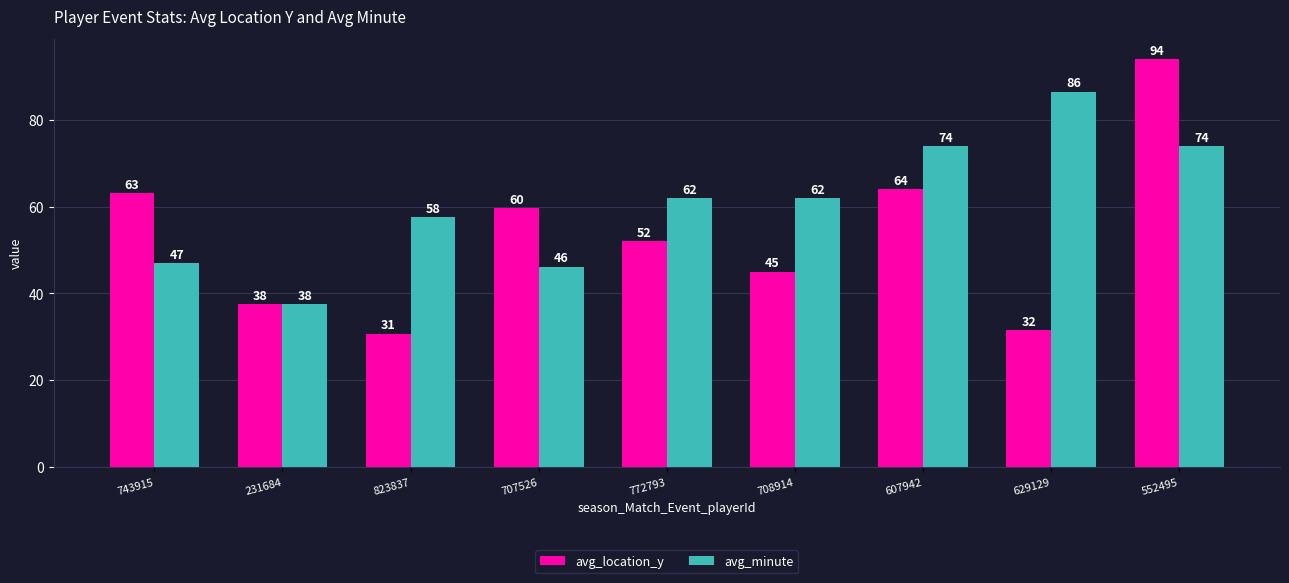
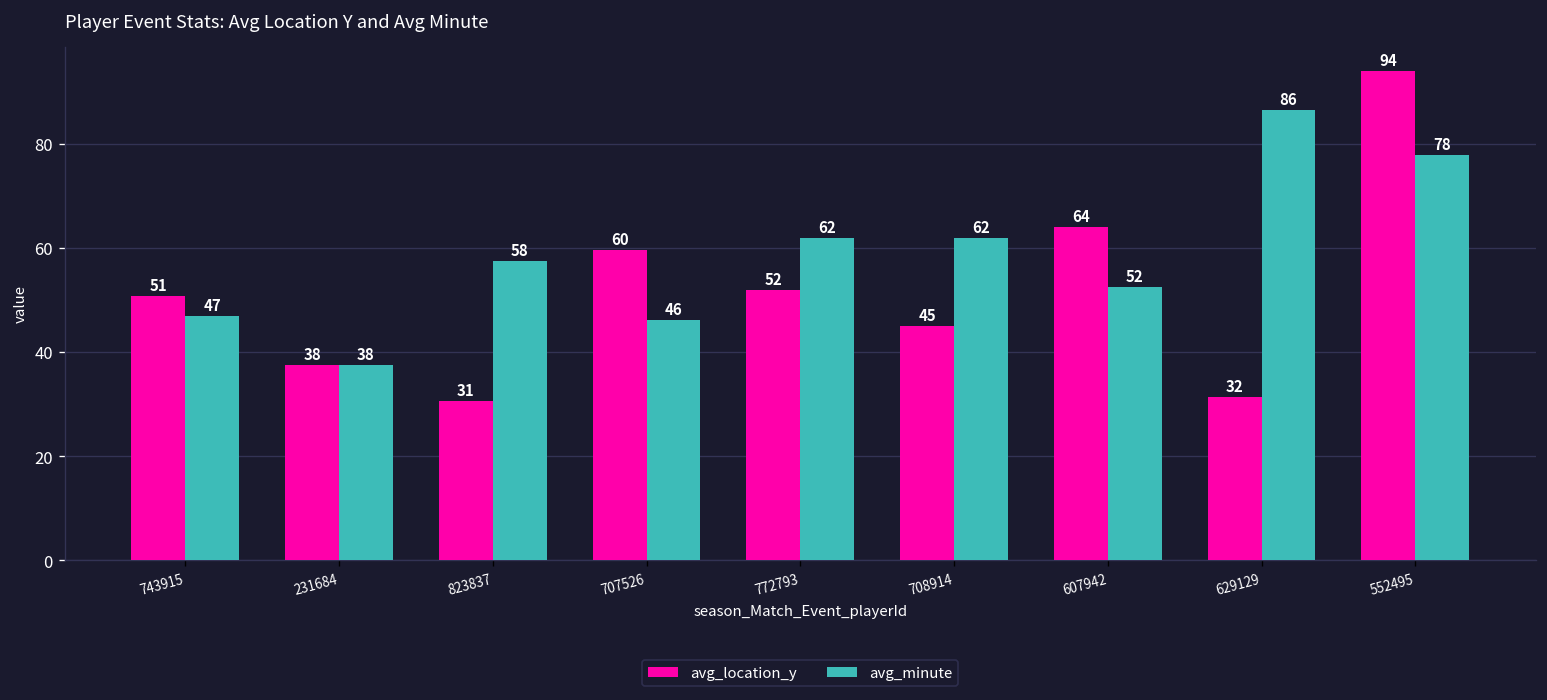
  {
    "avg_location_y": {
-     "743915": 63,
+     "743915": 51,
      "231684": 38,
      "823837": 31,
      "707526": 60,
      "772793": 52,
      "708914": 45,
      "607942": 64,
      "629129": 32,
      "552495": 94
    },
    "avg_minute": {
      "743915": 47,
      "231684": 38,
      "823837": 58,
      "707526": 46,
      "772793": 62,
      "708914": 62,
-     "607942": 74,
+     "607942": 52,
      "629129": 86,
-     "552495": 74
+     "552495": 78
    }
  }
